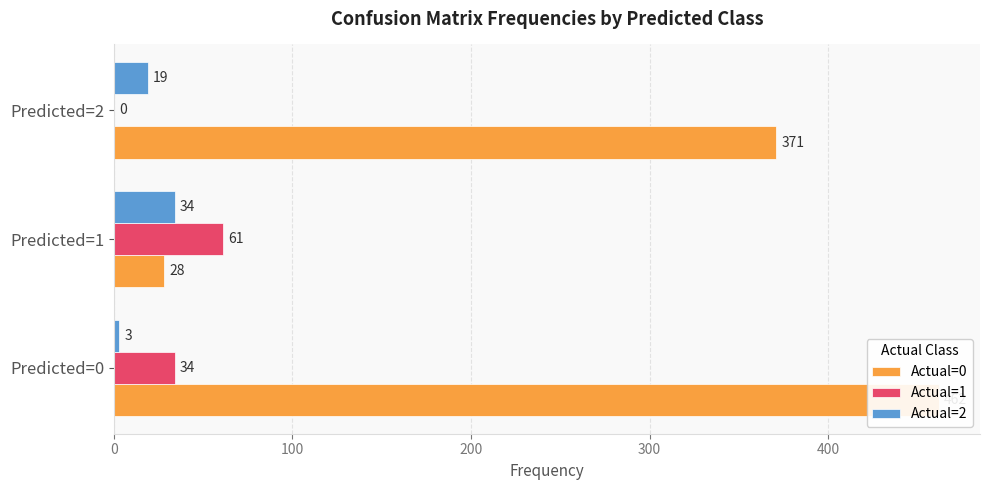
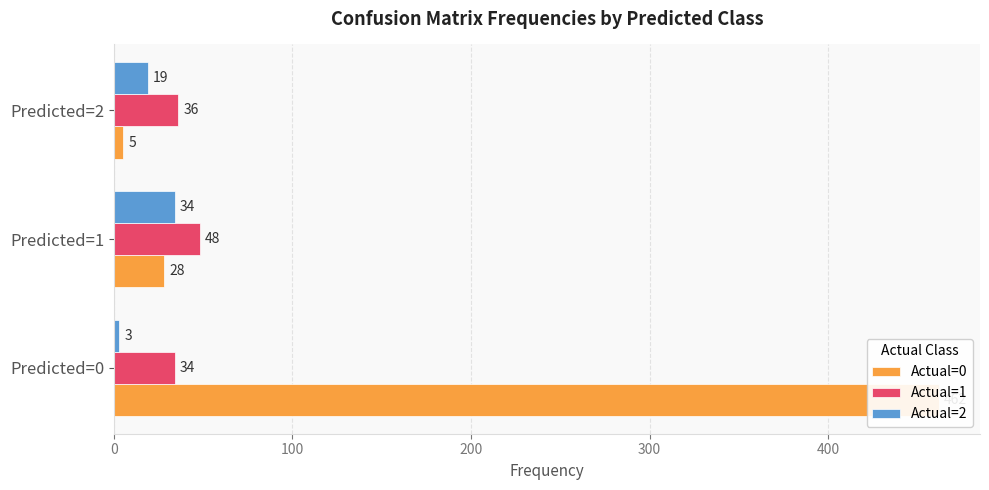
  {
    "Actual=0": {
-     "Predicted=2": 371,
+     "Predicted=2": 5,
      "Predicted=1": 28
    },
    "Actual=1": {
-     "Predicted=2": 0,
-     "Predicted=1": 61,
+     "Predicted=2": 36,
+     "Predicted=1": 48,
      "Predicted=0": 34
    },
    "Actual=2": {
      "Predicted=2": 19,
      "Predicted=1": 34,
      "Predicted=0": 3
    }
  }
